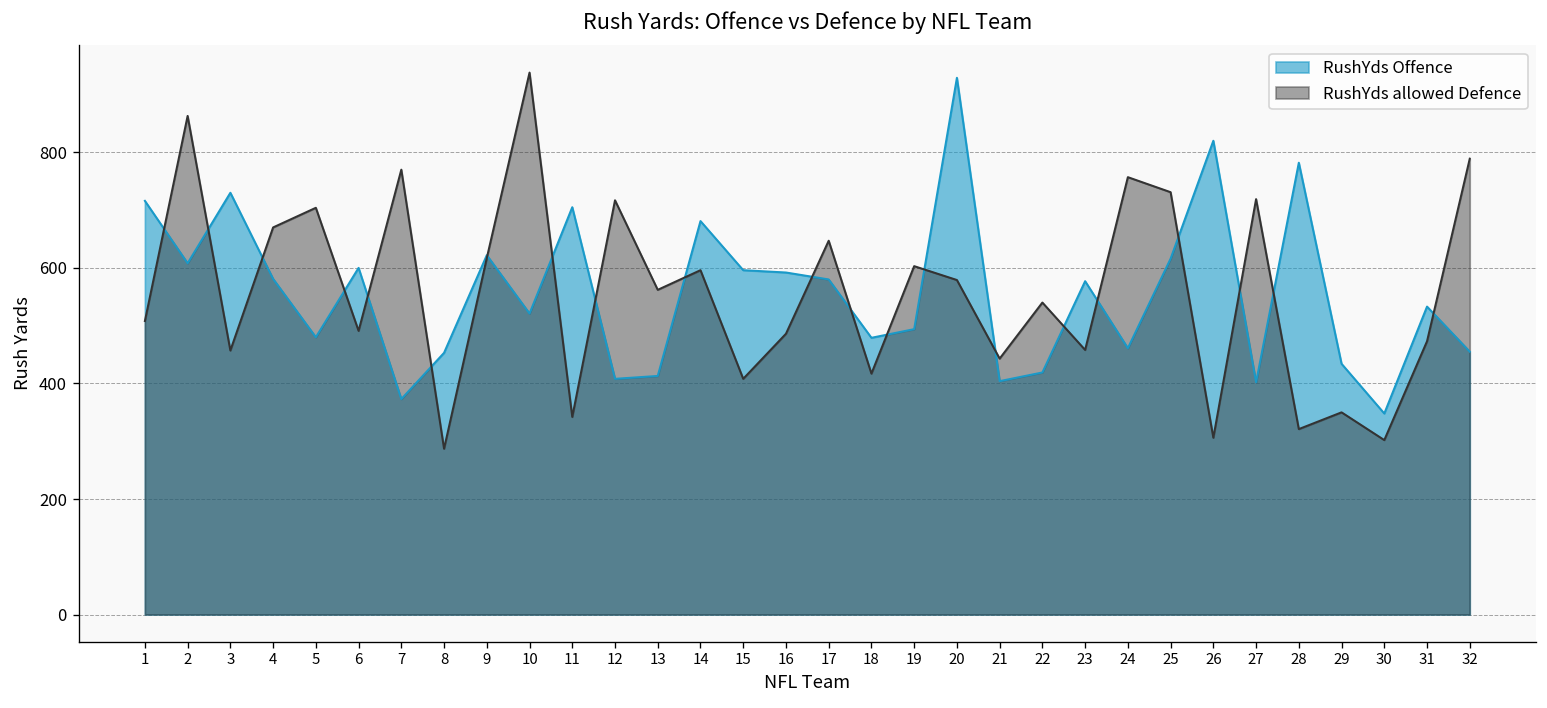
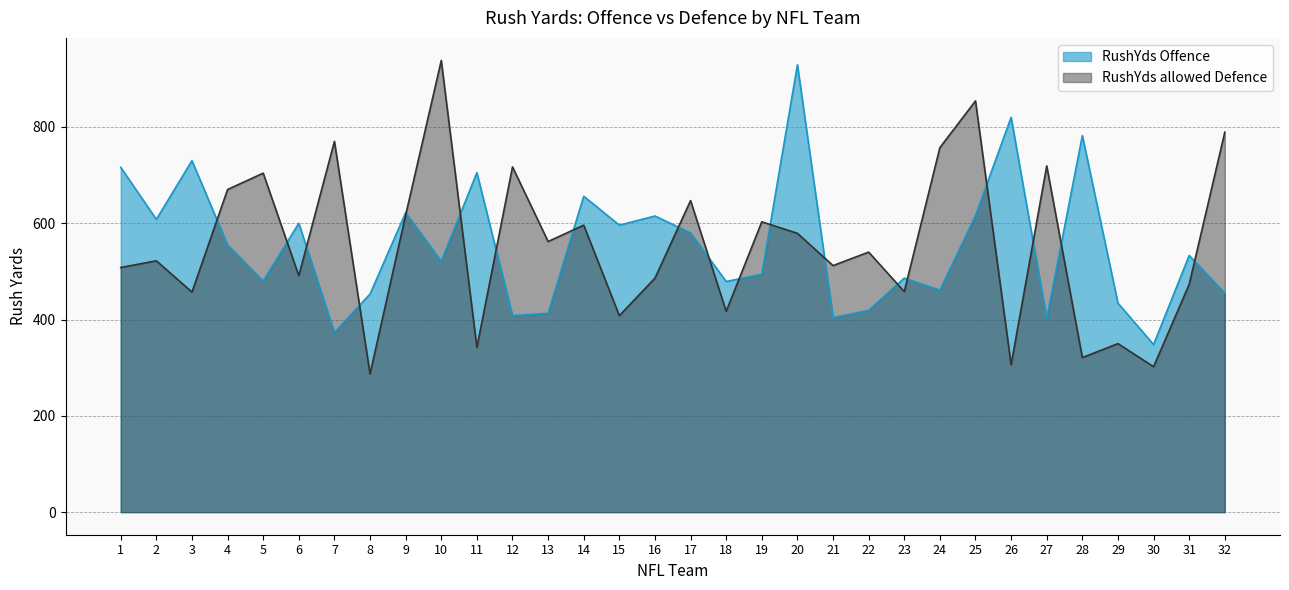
  {
    "RushYds Offence": {
      "1": 720,
      "2": 610,
      "3": 730,
-     "4": 580,
+     "4": 560,
      "5": 480,
      "6": 600,
      "7": 370,
      "8": 450,
      "10": 520,
      "11": 710,
      "12": 410,
      "13": 410,
-     "14": 680,
+     "14": 660,
      "15": 600,
-     "16": 590,
+     "16": 620,
      "17": 580,
      "18": 480,
      "19": 490,
      "20": 930,
      "21": 400,
      "22": 420,
-     "23": 580,
+     "23": 490,
      "24": 460,
      "25": 620,
      "26": 820,
      "27": 400,
      "28": 780,
      "29": 430,
      "30": 350,
      "31": 530,
      "32": 460
    },
    "RushYds allowed Defence": {
      "1": 510,
-     "2": 860,
+     "2": 520,
      "3": 460,
      "4": 670,
      "5": 700,
      "6": 490,
      "7": 770,
      "8": 290,
      "10": 940,
      "11": 340,
      "12": 720,
      "13": 560,
      "14": 600,
      "15": 410,
      "16": 490,
      "17": 650,
      "18": 420,
      "19": 600,
      "20": 580,
-     "21": 440,
+     "21": 510,
      "22": 540,
      "23": 460,
      "24": 760,
-     "25": 730,
+     "25": 850,
      "26": 310,
      "27": 720,
      "28": 320,
      "29": 350,
      "30": 300,
      "31": 470,
      "32": 790
    }
  }
